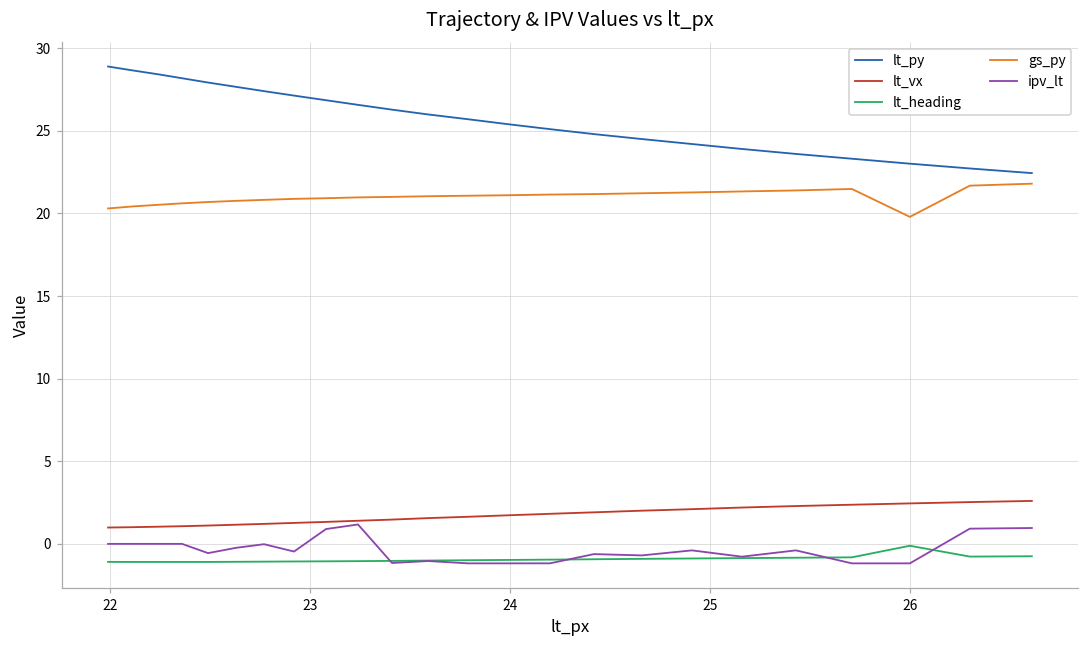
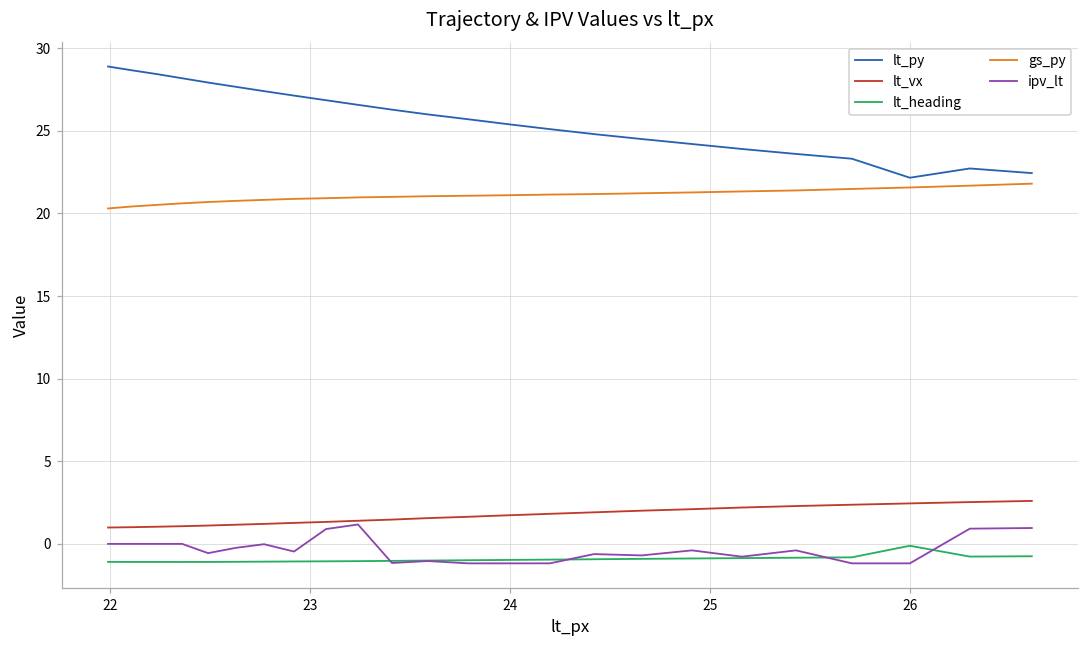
  {
    "lt_py": {
-     "26": 23.0
+     "26": 22.2
    },
    "lt_vx": {
      "26": 2.5
    },
    "lt_heading": {
      "26": -0.1
    },
    "gs_py": {
-     "26": 19.8
+     "26": 21.6
    },
    "ipv_lt": {
      "26": -1.2
    }
  }
